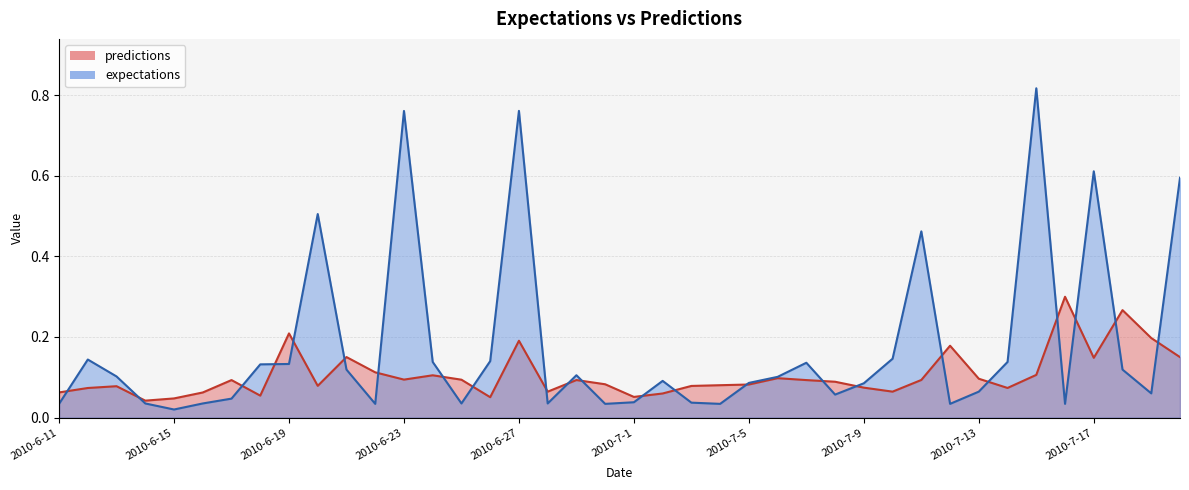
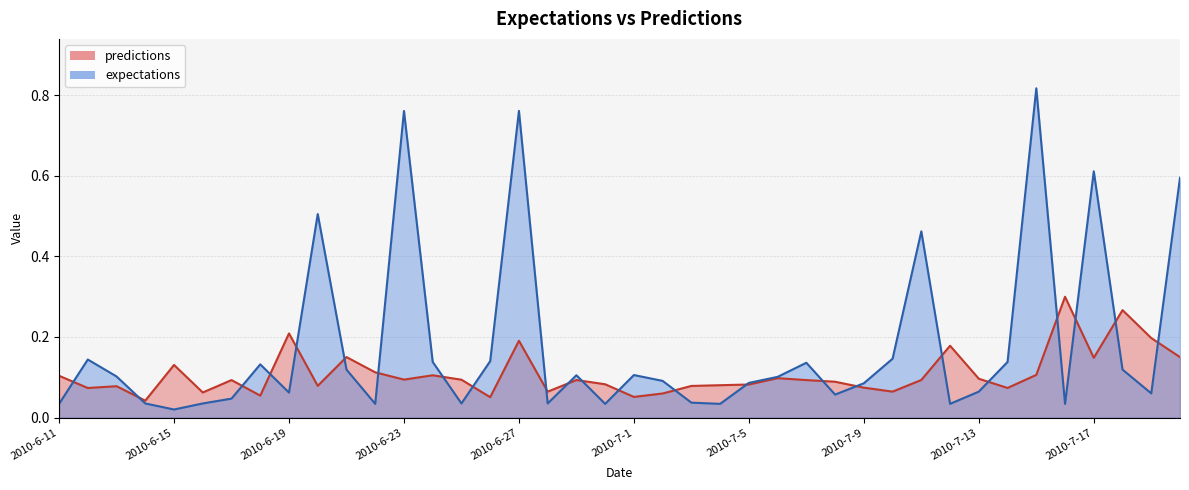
  {
    "predictions": {
-     "2010-6-11": 0.06,
-     "2010-6-15": 0.05,
+     "2010-6-11": 0.10,
+     "2010-6-15": 0.13,
      "2010-6-19": 0.21,
      "2010-6-23": 0.09,
      "2010-6-27": 0.19,
      "2010-7-1": 0.05,
      "2010-7-9": 0.07,
      "2010-7-13": 0.10,
      "2010-7-17": 0.15
    },
    "expectations": {
      "2010-6-11": 0.03,
      "2010-6-15": 0.02,
-     "2010-6-19": 0.13,
+     "2010-6-19": 0.06,
      "2010-6-23": 0.76,
      "2010-6-27": 0.76,
-     "2010-7-1": 0.04,
+     "2010-7-1": 0.11,
      "2010-7-9": 0.09,
      "2010-7-13": 0.06,
      "2010-7-17": 0.61
    }
  }
